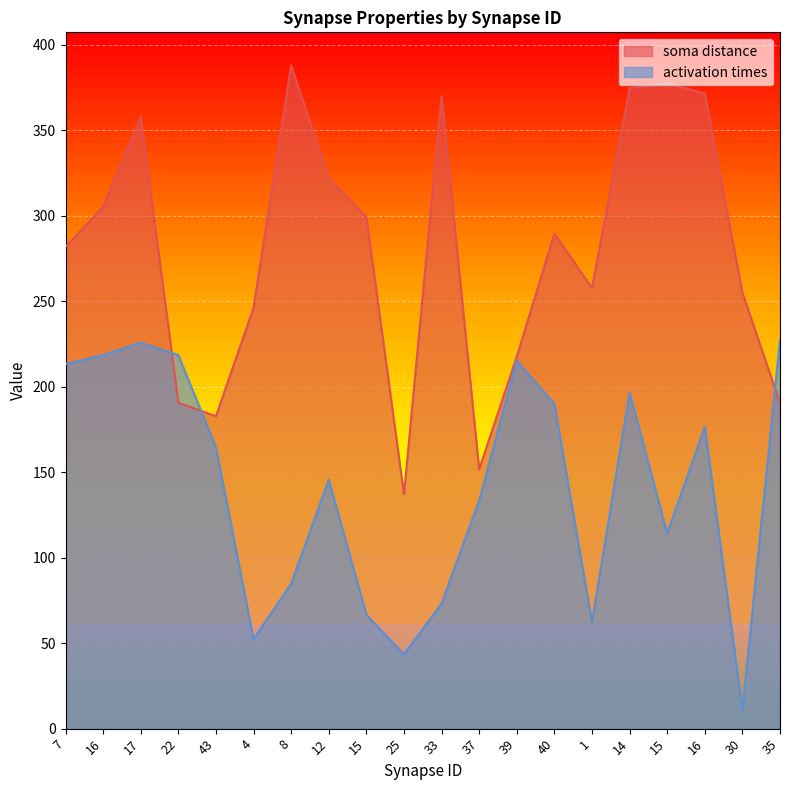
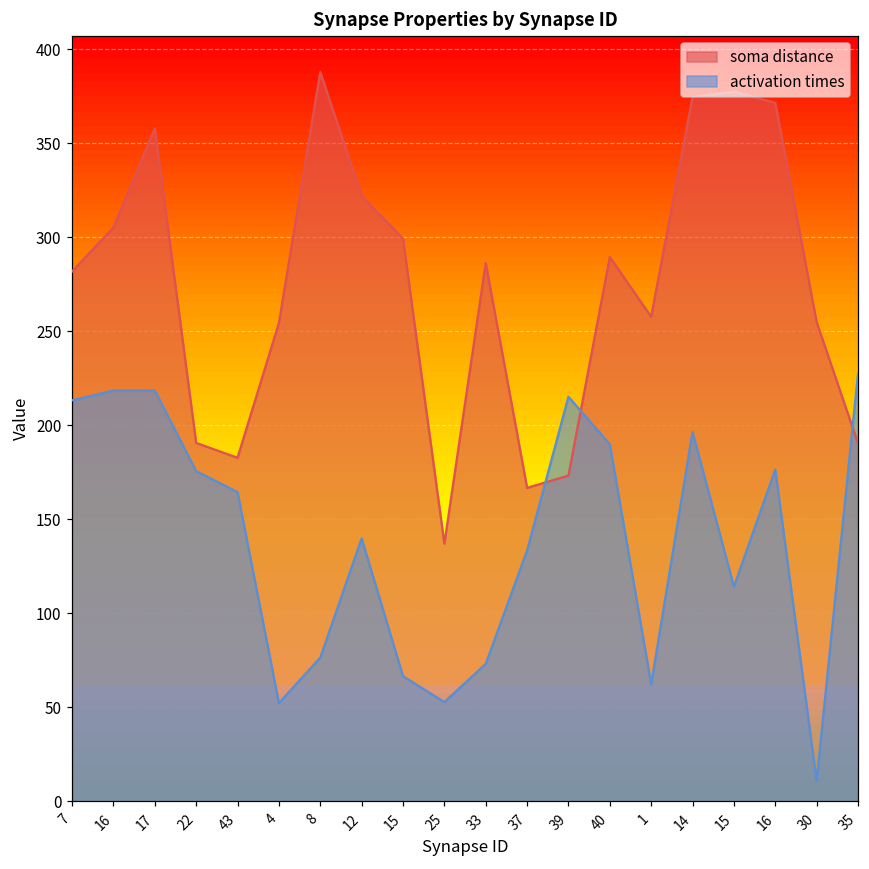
  {
    "soma distance": {
      "7": 282,
      "17": 358,
      "22": 191,
      "43": 183,
-     "4": 246,
+     "4": 254,
      "8": 388,
      "12": 322,
      "25": 137,
-     "33": 370,
-     "37": 152,
-     "39": 218,
+     "33": 286,
+     "37": 167,
+     "39": 173,
      "40": 289,
      "1": 258,
      "14": 375,
      "30": 255,
      "35": 190
    },
    "activation times": {
      "7": 213,
-     "17": 226,
-     "22": 219,
+     "17": 219,
+     "22": 176,
      "43": 164,
      "4": 52,
-     "8": 85,
-     "12": 146,
-     "25": 43,
+     "8": 76,
+     "12": 140,
+     "25": 53,
      "33": 73,
      "37": 133,
      "39": 215,
      "40": 190,
      "1": 62,
      "14": 197,
      "30": 11,
      "35": 227
    }
  }
